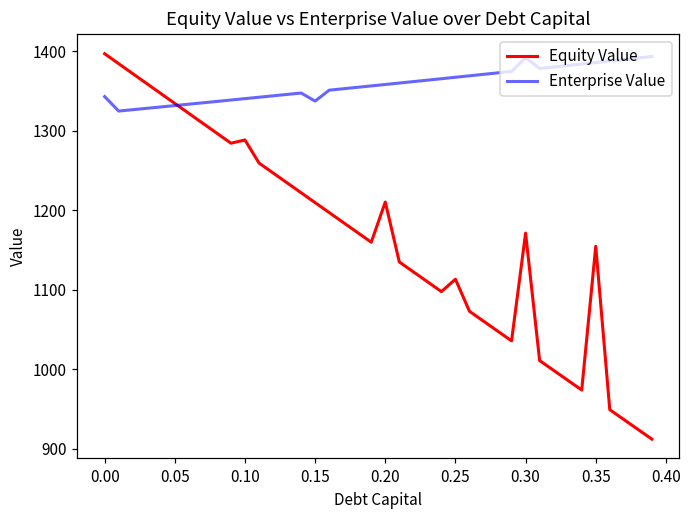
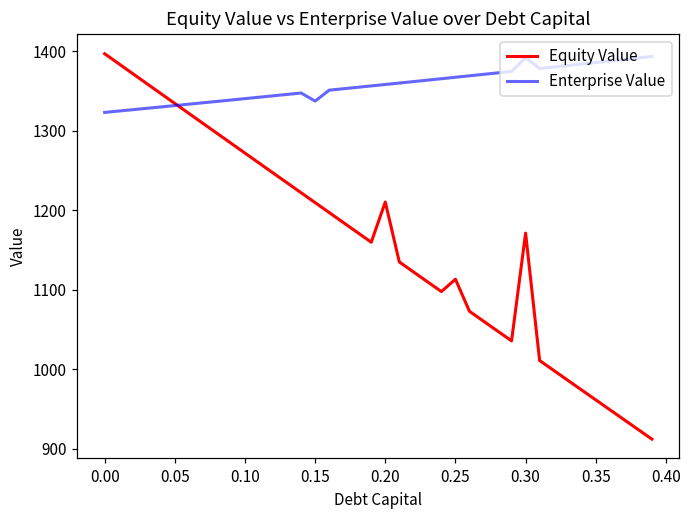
  {
    "Equity Value": {
      "0.00": 1400,
-     "0.10": 1290,
+     "0.10": 1270,
      "0.15": 1210,
      "0.20": 1210,
      "0.25": 1110,
      "0.30": 1170,
-     "0.35": 1150
+     "0.35": 960
    },
    "Enterprise Value": {
-     "0.00": 1340,
+     "0.00": 1320,
      "0.10": 1340,
      "0.15": 1340,
      "0.20": 1360,
      "0.25": 1370
    }
  }
